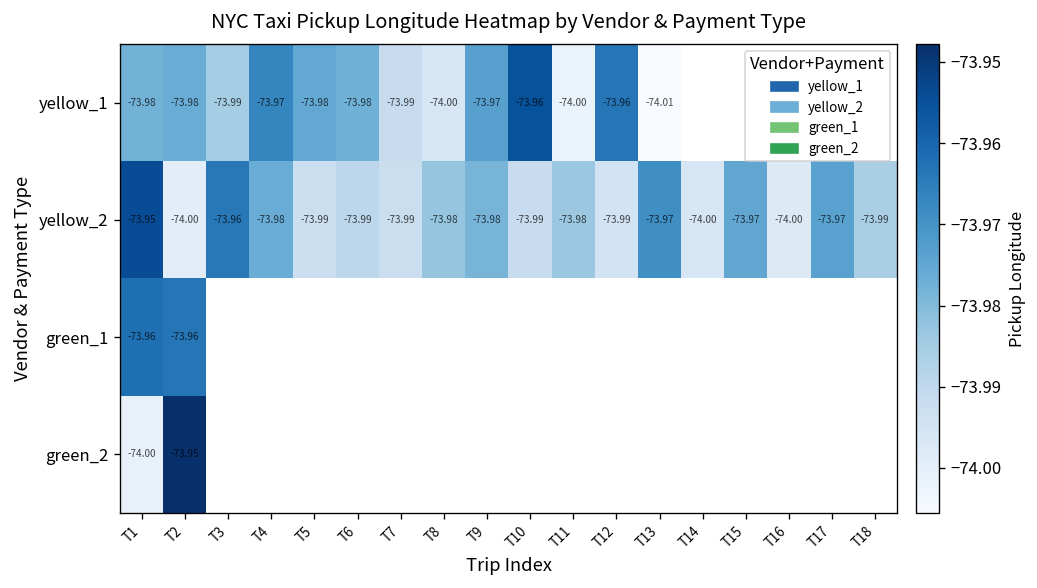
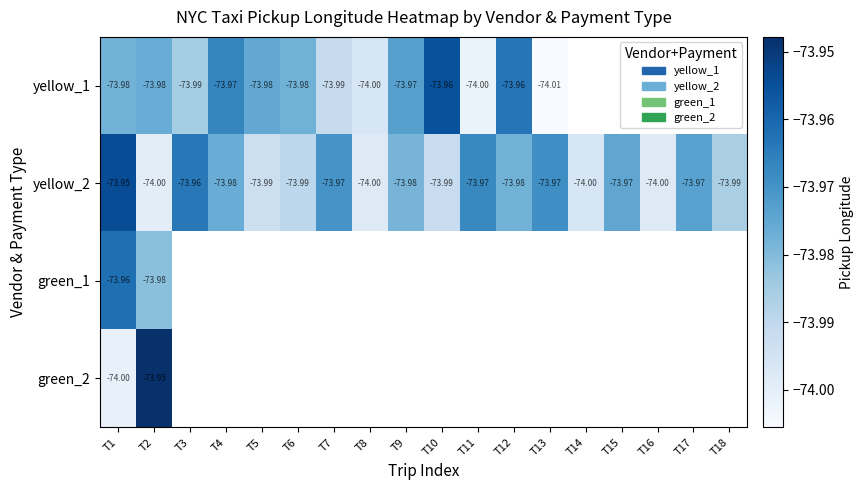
  {
    "yellow_1": {
      "T1": -73.98,
      "T2": -73.98,
      "T3": -73.99,
      "T4": -73.97,
      "T5": -73.98,
      "T6": -73.98,
      "T7": -73.99,
      "T8": -74.00,
      "T9": -73.97,
      "T10": -73.96,
      "T11": -74.00,
      "T12": -73.96,
      "T13": -74.01
    },
    "yellow_2": {
      "T1": -73.95,
      "T2": -74.00,
      "T3": -73.96,
      "T4": -73.98,
      "T5": -73.99,
      "T6": -73.99,
-     "T7": -73.99,
-     "T8": -73.98,
+     "T7": -73.97,
+     "T8": -74.00,
      "T9": -73.98,
      "T10": -73.99,
-     "T11": -73.98,
-     "T12": -73.99,
+     "T11": -73.97,
+     "T12": -73.98,
      "T13": -73.97,
      "T14": -74.00,
      "T15": -73.97,
      "T16": -74.00,
      "T17": -73.97,
      "T18": -73.99
    },
    "green_1": {
      "T1": -73.96,
-     "T2": -73.96
+     "T2": -73.98
    },
    "green_2": {
      "T1": -74.00,
      "T2": -73.95
    }
  }
